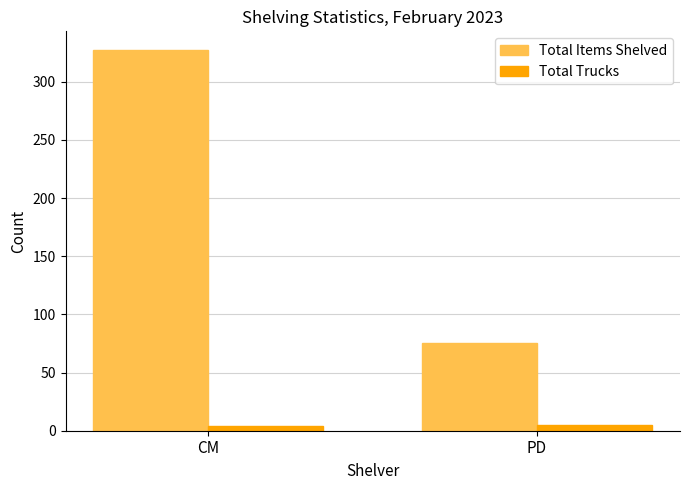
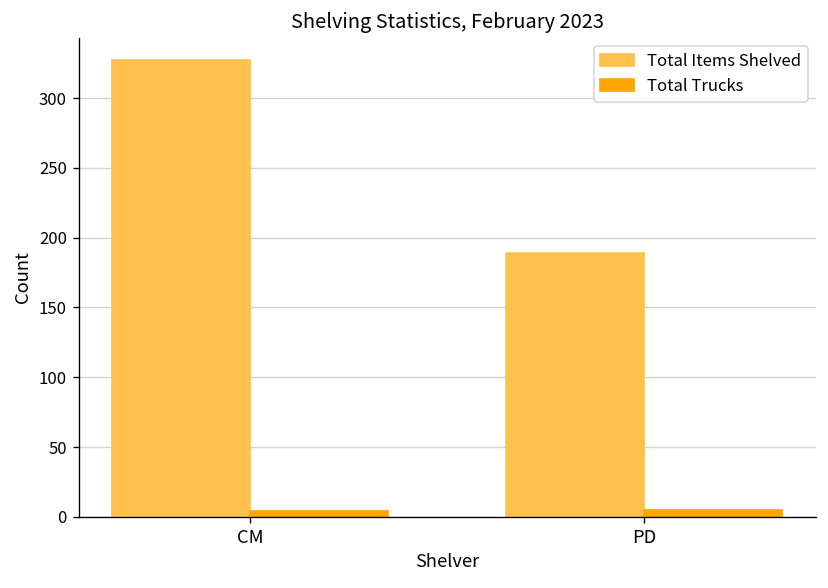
  {
    "Total Items Shelved": {
      "CM": 327,
-     "PD": 75
+     "PD": 189
    },
    "Total Trucks": {
      "CM": 4,
      "PD": 5
    }
  }
